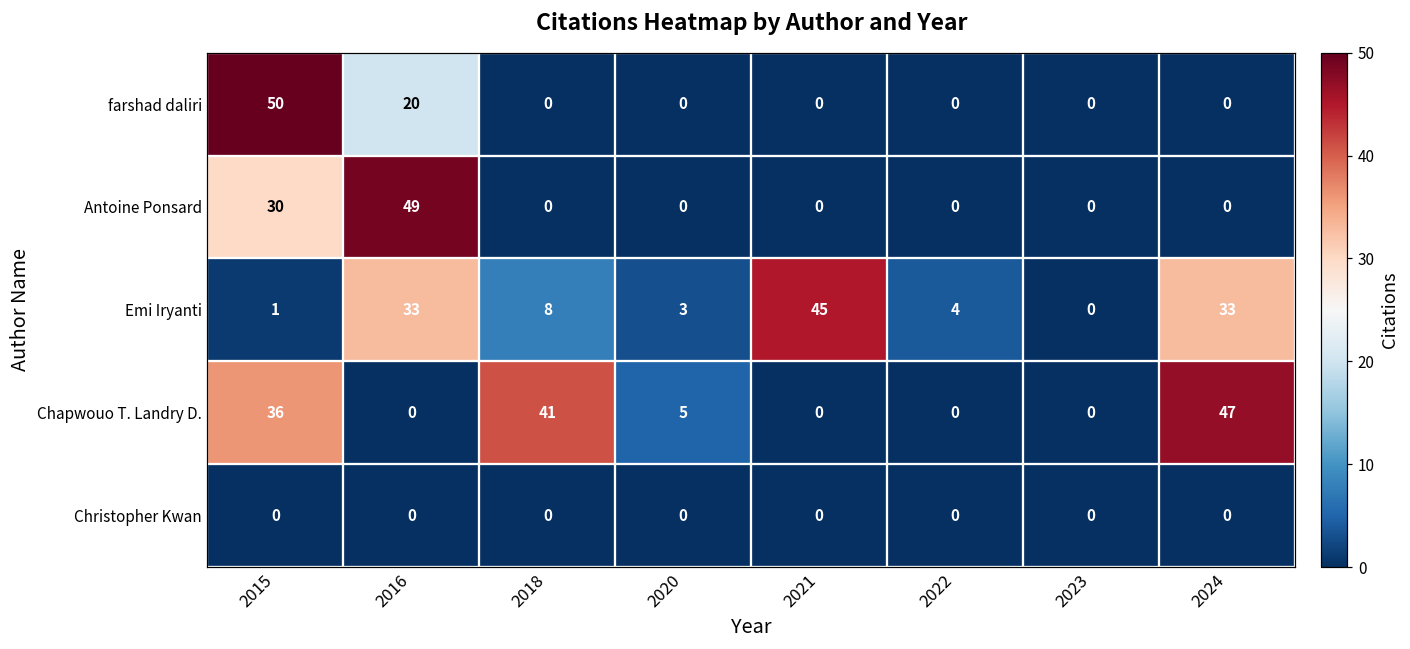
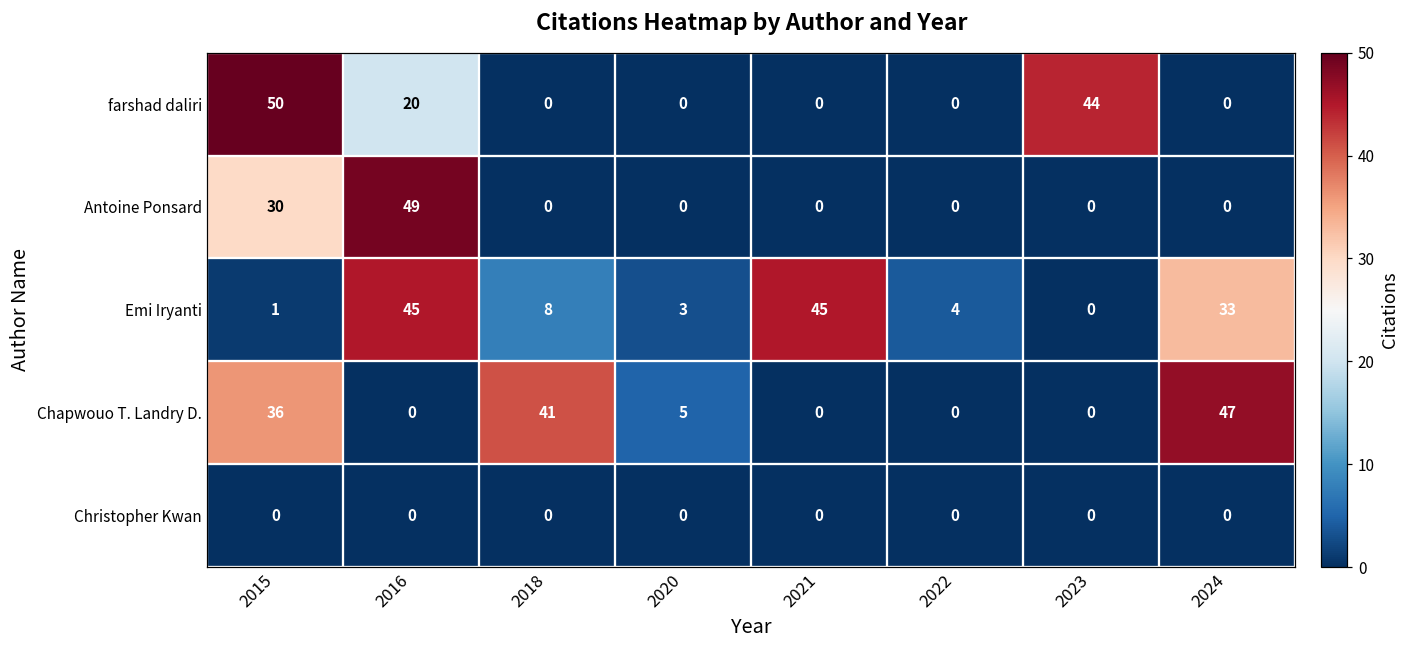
  {
    "farshad daliri": {
      "2015": 50,
      "2016": 20,
      "2018": 0,
      "2020": 0,
      "2021": 0,
      "2022": 0,
-     "2023": 0,
+     "2023": 44,
      "2024": 0
    },
    "Antoine Ponsard": {
      "2015": 30,
      "2016": 49,
      "2018": 0,
      "2020": 0,
      "2021": 0,
      "2022": 0,
      "2023": 0,
      "2024": 0
    },
    "Emi Iryanti": {
      "2015": 1,
-     "2016": 33,
+     "2016": 45,
      "2018": 8,
      "2020": 3,
      "2021": 45,
      "2022": 4,
      "2023": 0,
      "2024": 33
    },
    "Chapwouo T. Landry D.": {
      "2015": 36,
      "2016": 0,
      "2018": 41,
      "2020": 5,
      "2021": 0,
      "2022": 0,
      "2023": 0,
      "2024": 47
    },
    "Christopher Kwan": {
      "2015": 0,
      "2016": 0,
      "2018": 0,
      "2020": 0,
      "2021": 0,
      "2022": 0,
      "2023": 0,
      "2024": 0
    }
  }
